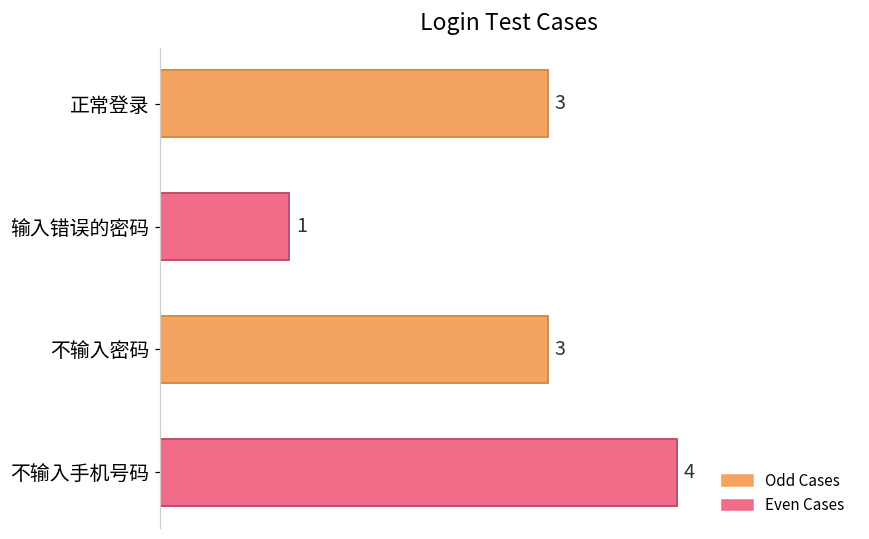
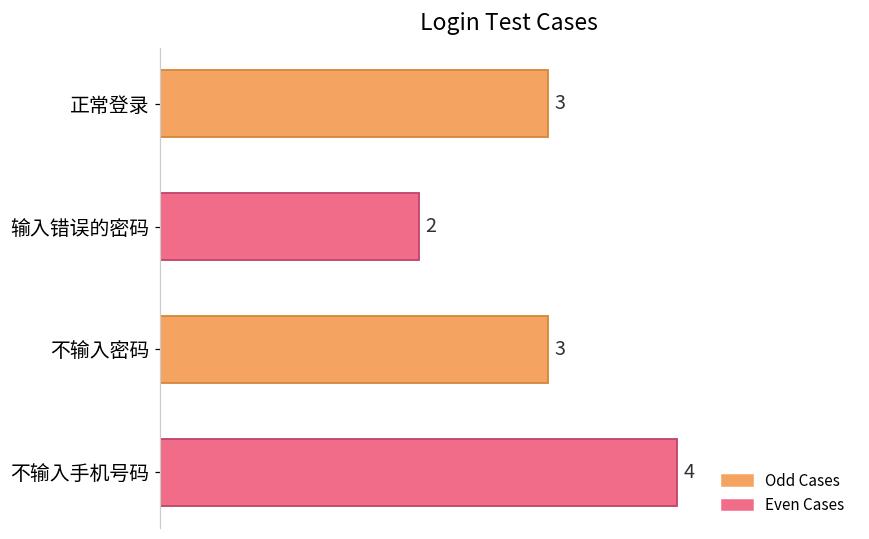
  {
    "正常登录": 3,
-   "输入错误的密码": 1,
+   "输入错误的密码": 2,
    "不输入密码": 3,
    "不输入手机号码": 4
  }
